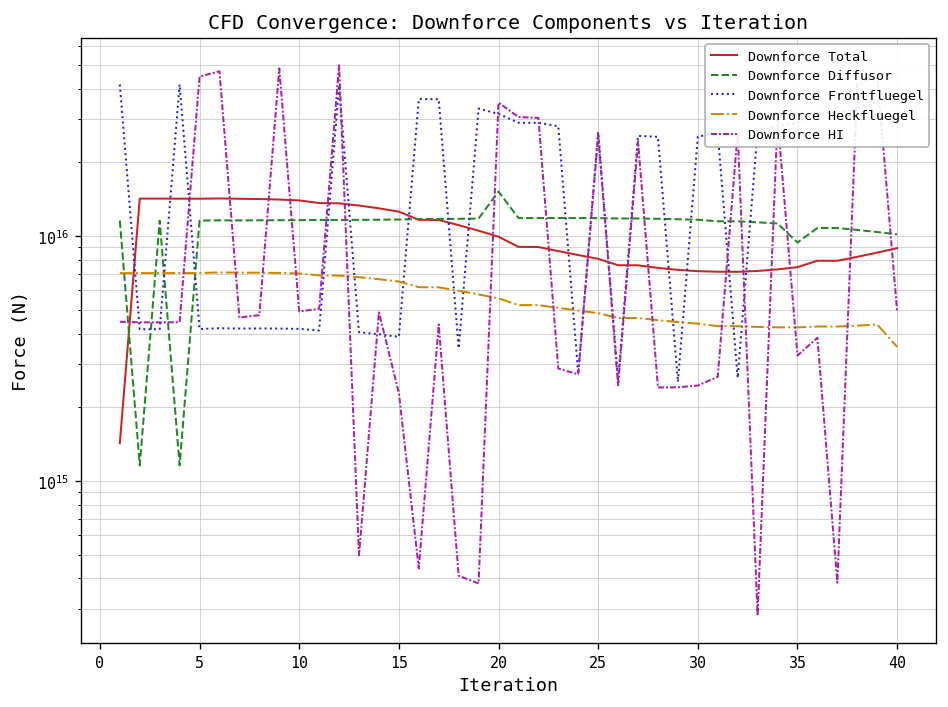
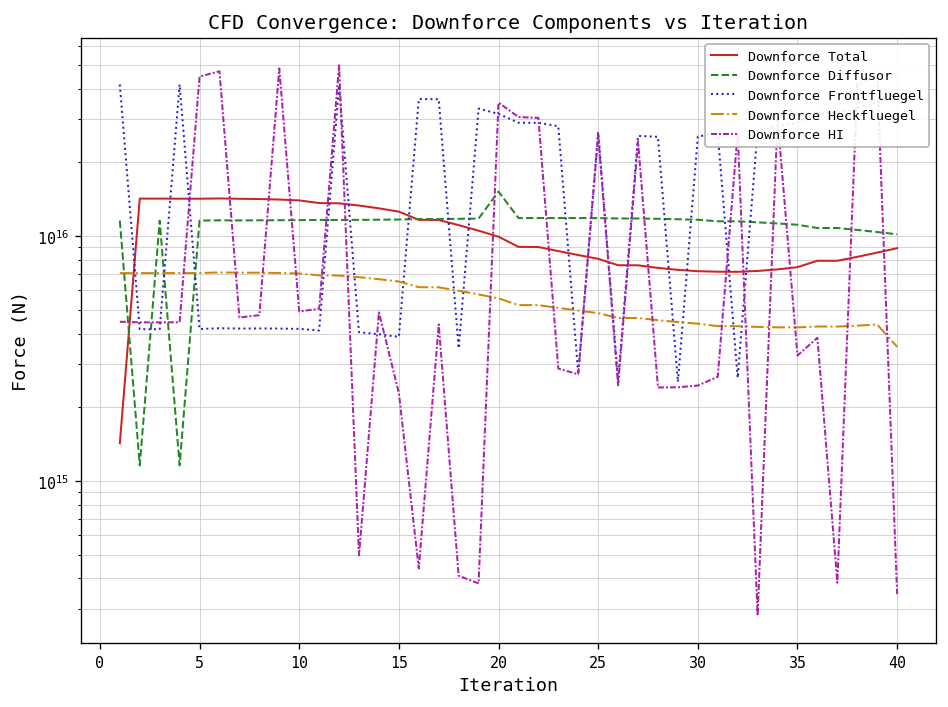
  {
    "Downforce Total": {
      "5": 14000000000000000,
      "10": 14000000000000000,
      "15": 13000000000000000,
      "20": 10000000000000000,
      "25": 8100000000000000,
      "30": 7200000000000000,
      "35": 7500000000000000,
      "40": 9000000000000000
    },
    "Downforce Diffusor": {
      "5": 12000000000000000,
      "10": 12000000000000000,
      "15": 12000000000000000,
      "20": 15000000000000000,
      "25": 12000000000000000,
      "30": 12000000000000000,
-     "35": 9000000000000000,
+     "35": 11000000000000000,
      "40": 10000000000000000
    },
    "Downforce Frontfluegel": {
      "5": 4200000000000000,
      "10": 4200000000000000,
      "15": 3900000000000000,
      "20": 32000000000000000,
      "30": 26000000000000000
    },
    "Downforce Heckfluegel": {
      "5": 7100000000000000,
      "10": 7000000000000000,
      "15": 6500000000000000,
      "20": 5600000000000000,
      "25": 4800000000000000,
      "30": 4400000000000000,
      "35": 4200000000000000,
      "40": 3500000000000000
    },
    "Downforce HI": {
      "5": 45000000000000000,
      "10": 4900000000000000,
      "15": 2300000000000000,
      "20": 35000000000000000,
      "30": 2500000000000000,
      "35": 3300000000000000,
-     "40": 4900000000000000
+     "40": 340000000000000
    }
  }
